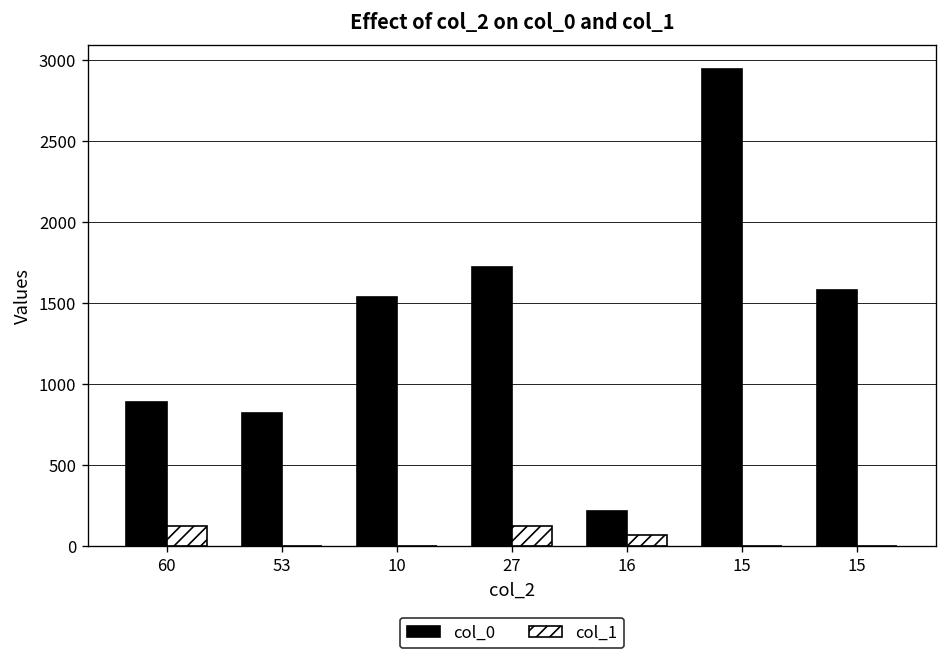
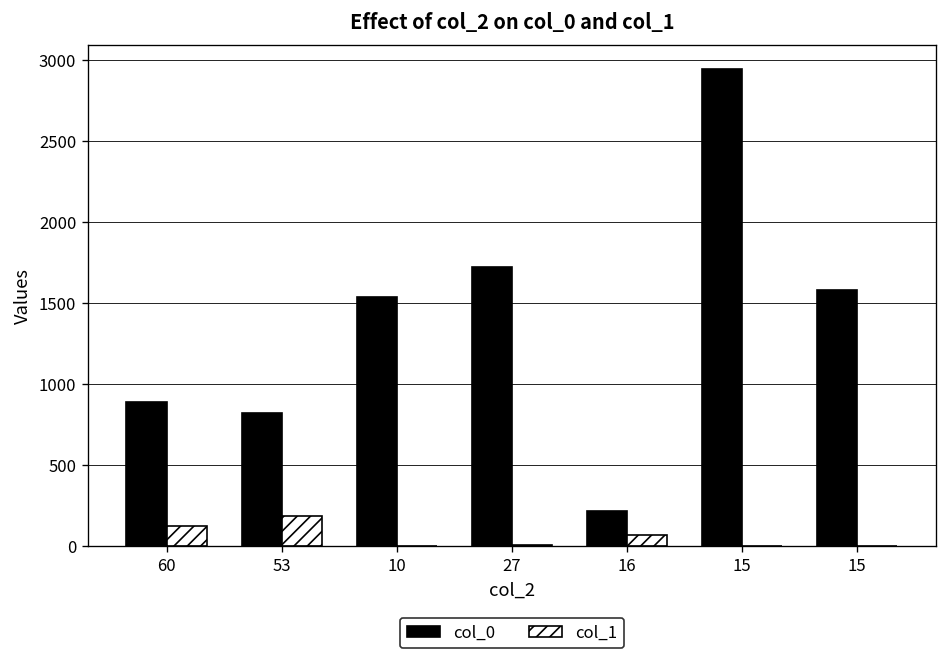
  {
    "col_0": {
      "60": 890,
      "53": 820,
      "10": 1540,
      "27": 1730,
      "16": 220
    },
    "col_1": {
      "60": 130,
-     "53": 0,
-     "27": 120,
+     "53": 190,
+     "27": 10,
      "16": 70
    }
  }
